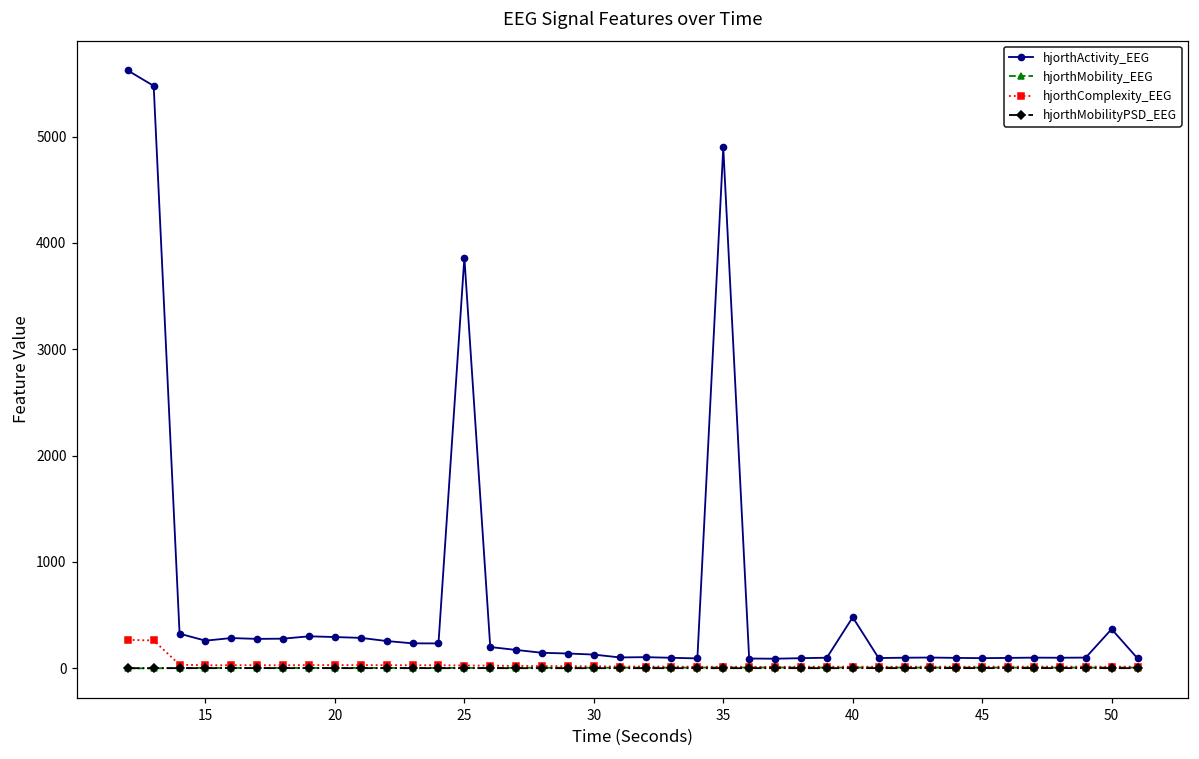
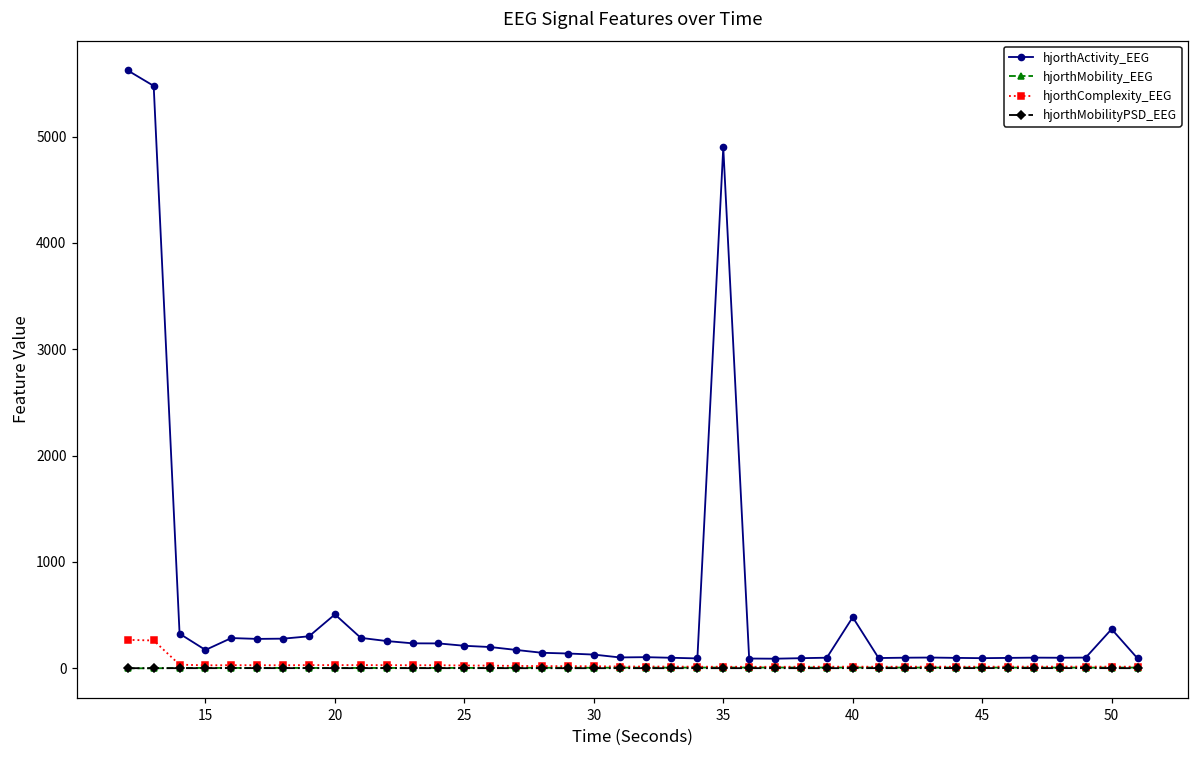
  {
    "hjorthActivity_EEG": {
-     "15": 300,
-     "20": 300,
-     "25": 3900,
+     "15": 200,
+     "20": 500,
+     "25": 200,
      "30": 100,
      "35": 4900,
      "40": 500,
      "45": 100,
      "50": 400
    }
  }
